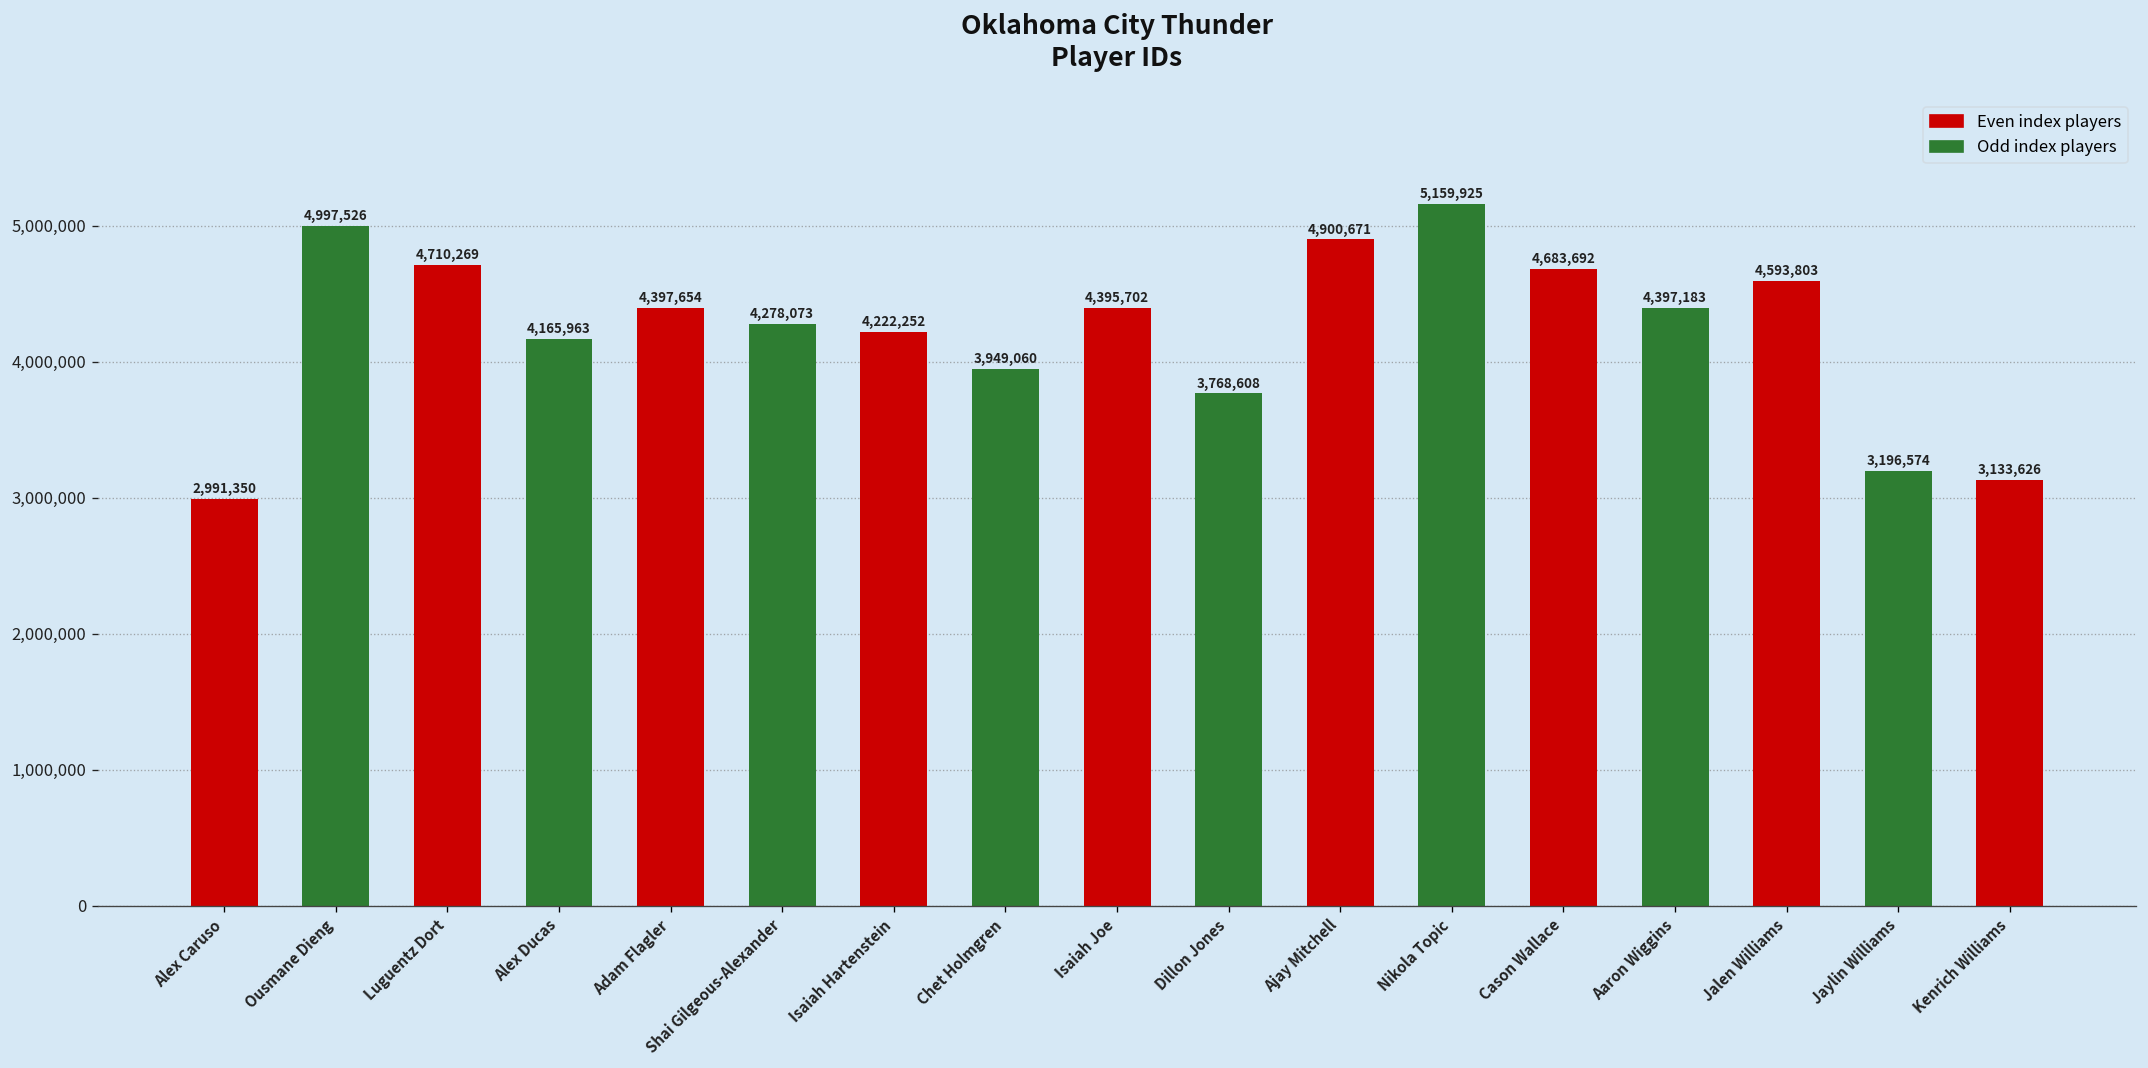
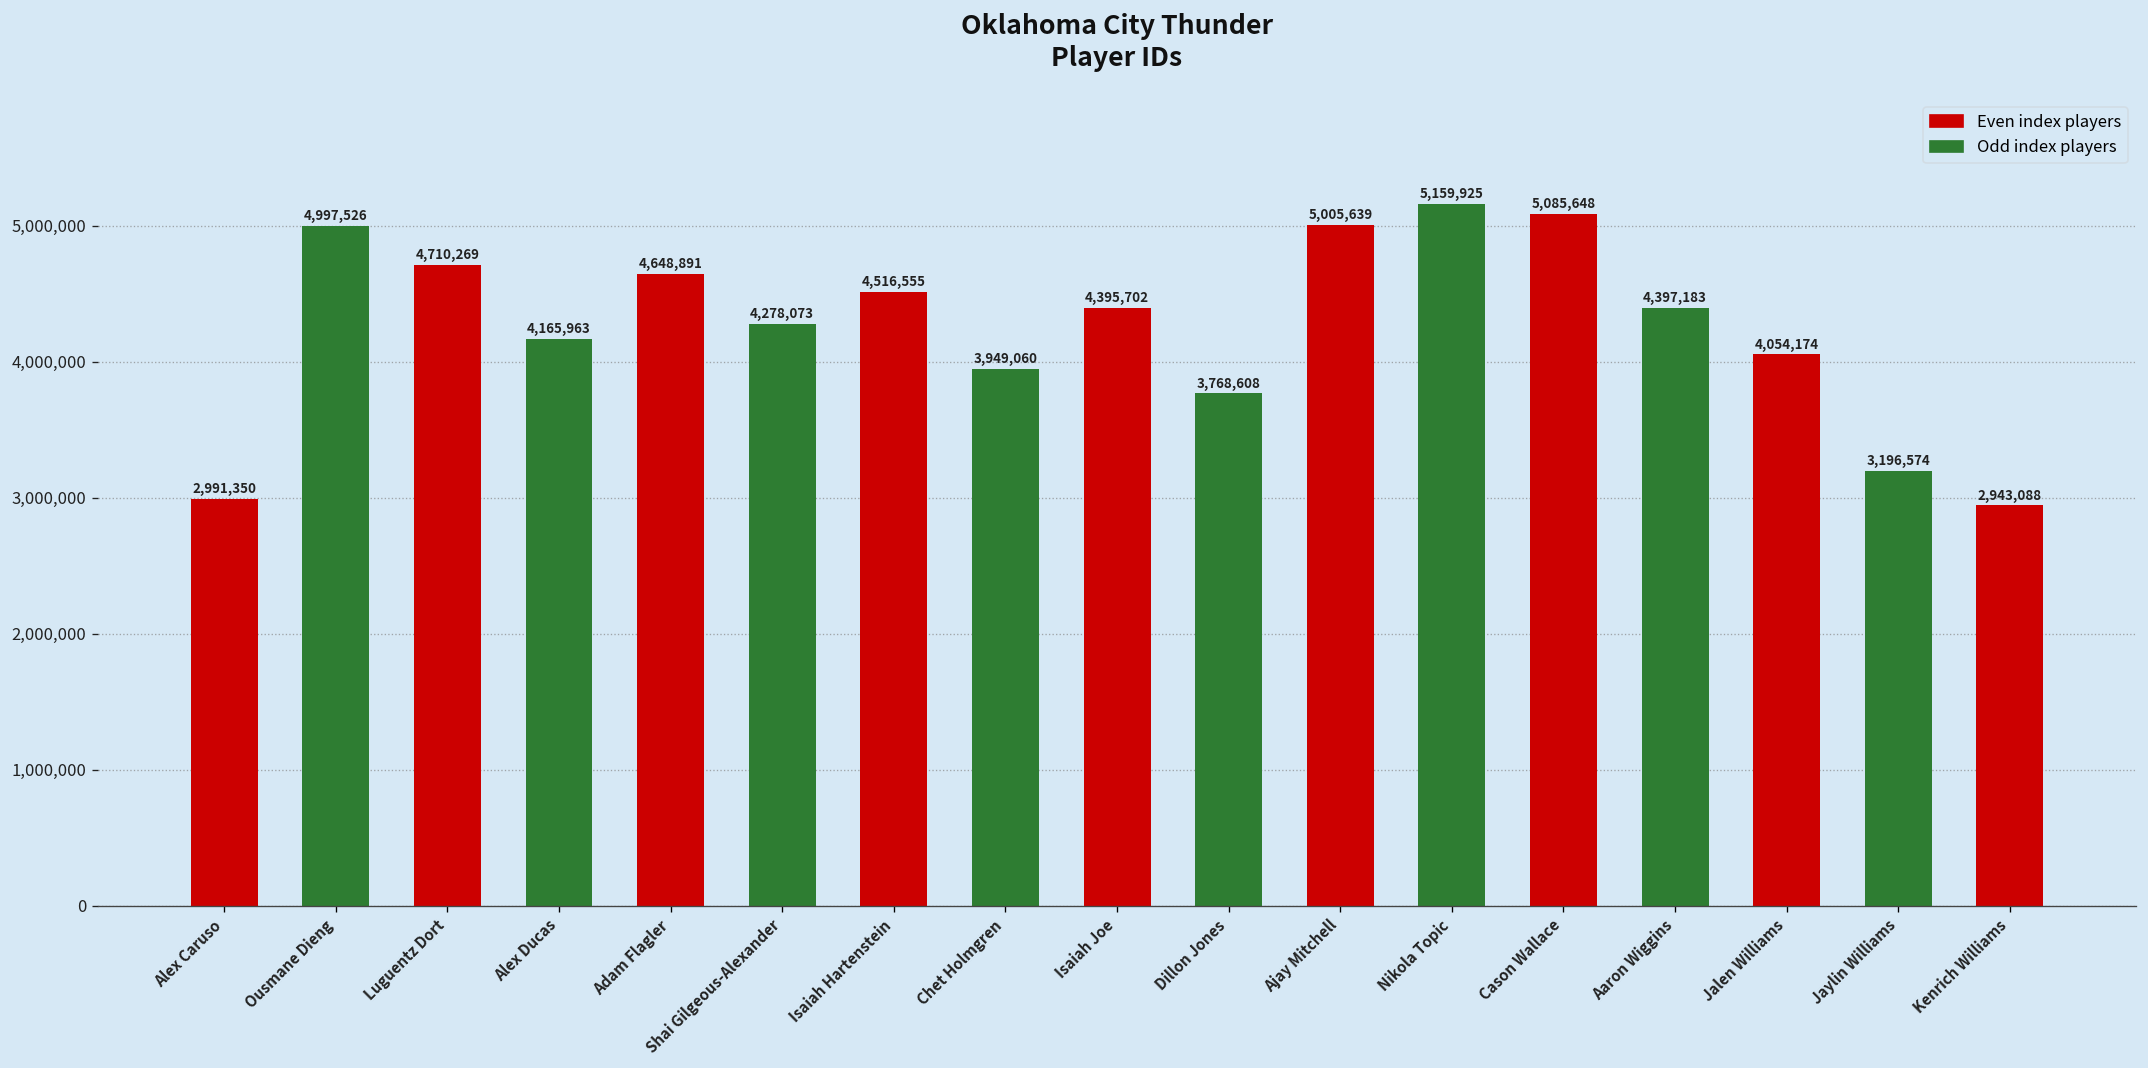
  {
    "Alex Caruso": "2,991,350",
    "Ousmane Dieng": "4,997,526",
    "Luguentz Dort": "4,710,269",
    "Alex Ducas": "4,165,963",
-   "Adam Flagler": "4,397,654",
+   "Adam Flagler": "4,648,891",
    "Shai Gilgeous-Alexander": "4,278,073",
-   "Isaiah Hartenstein": "4,222,252",
+   "Isaiah Hartenstein": "4,516,555",
    "Chet Holmgren": "3,949,060",
    "Isaiah Joe": "4,395,702",
    "Dillon Jones": "3,768,608",
-   "Ajay Mitchell": "4,900,671",
+   "Ajay Mitchell": "5,005,639",
    "Nikola Topic": "5,159,925",
-   "Cason Wallace": "4,683,692",
+   "Cason Wallace": "5,085,648",
    "Aaron Wiggins": "4,397,183",
-   "Jalen Williams": "4,593,803",
+   "Jalen Williams": "4,054,174",
    "Jaylin Williams": "3,196,574",
-   "Kenrich Williams": "3,133,626"
+   "Kenrich Williams": "2,943,088"
  }
